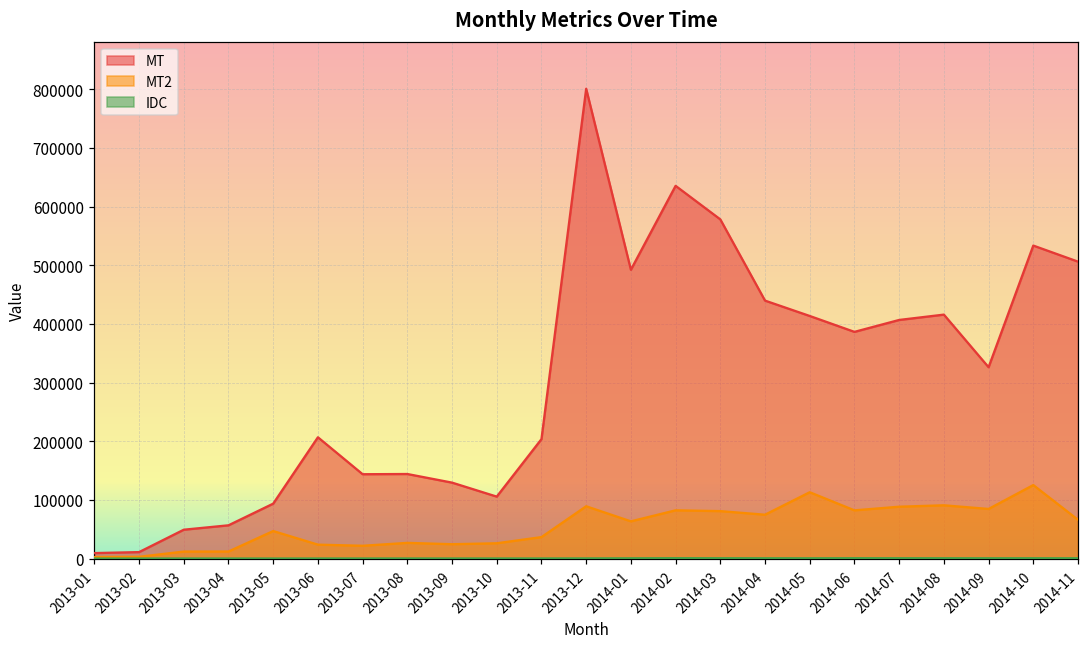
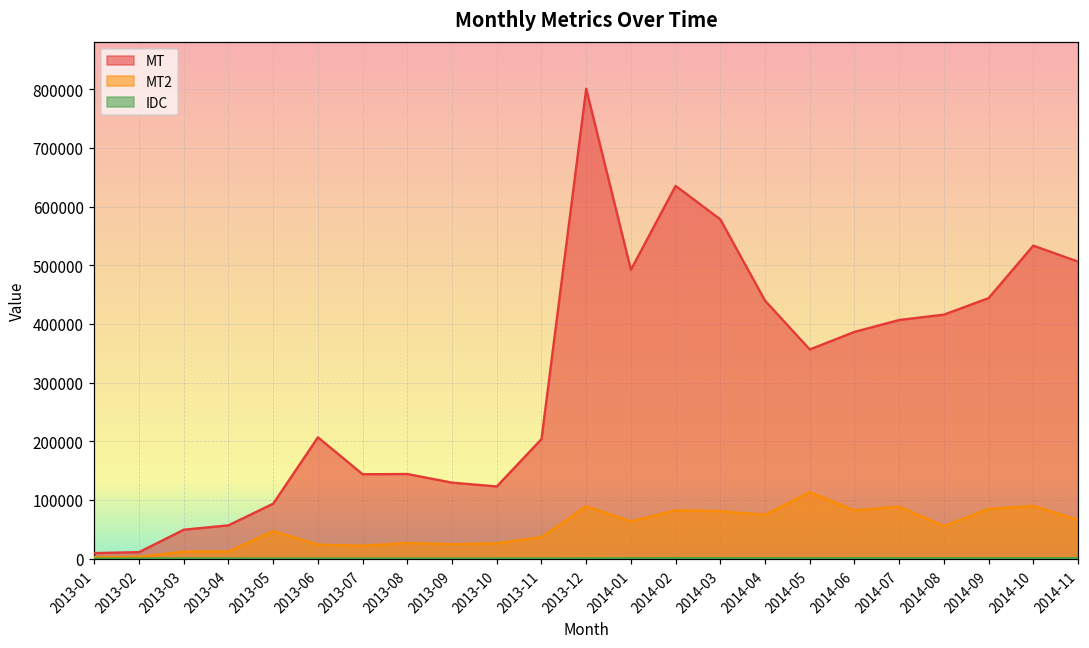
  {
    "MT": {
      "2013-01": 10000,
      "2013-02": 10000,
      "2013-03": 50000,
      "2013-04": 60000,
      "2013-05": 90000,
      "2013-06": 210000,
      "2013-07": 140000,
      "2013-08": 140000,
      "2013-09": 130000,
-     "2013-10": 110000,
+     "2013-10": 120000,
      "2013-11": 200000,
      "2013-12": 800000,
      "2014-01": 490000,
      "2014-02": 640000,
      "2014-03": 580000,
      "2014-04": 440000,
-     "2014-05": 410000,
+     "2014-05": 360000,
      "2014-06": 390000,
      "2014-07": 410000,
      "2014-08": 420000,
-     "2014-09": 330000,
+     "2014-09": 440000,
      "2014-10": 530000,
      "2014-11": 510000
    },
    "MT2": {
      "2013-03": 10000,
      "2013-04": 10000,
      "2013-05": 50000,
      "2013-06": 20000,
      "2013-07": 20000,
      "2013-08": 30000,
      "2013-09": 20000,
      "2013-10": 30000,
      "2013-11": 40000,
      "2013-12": 90000,
      "2014-01": 60000,
      "2014-02": 80000,
      "2014-03": 80000,
      "2014-04": 70000,
      "2014-05": 110000,
      "2014-06": 80000,
      "2014-07": 90000,
-     "2014-08": 90000,
+     "2014-08": 60000,
      "2014-09": 80000,
-     "2014-10": 130000,
+     "2014-10": 90000,
      "2014-11": 70000
    },
    "IDC": {
      "2013-03": 0,
      "2013-04": 0,
      "2013-05": 0,
      "2013-06": 0,
      "2013-07": 0,
      "2013-08": 0,
      "2013-09": 0,
      "2013-10": 0,
      "2013-11": 0,
      "2013-12": 0,
      "2014-01": 0,
      "2014-02": 0,
      "2014-03": 0,
      "2014-04": 0,
      "2014-05": 0,
      "2014-06": 0,
      "2014-07": 0,
      "2014-08": 0,
      "2014-09": 0,
      "2014-10": 0,
      "2014-11": 0
    }
  }
